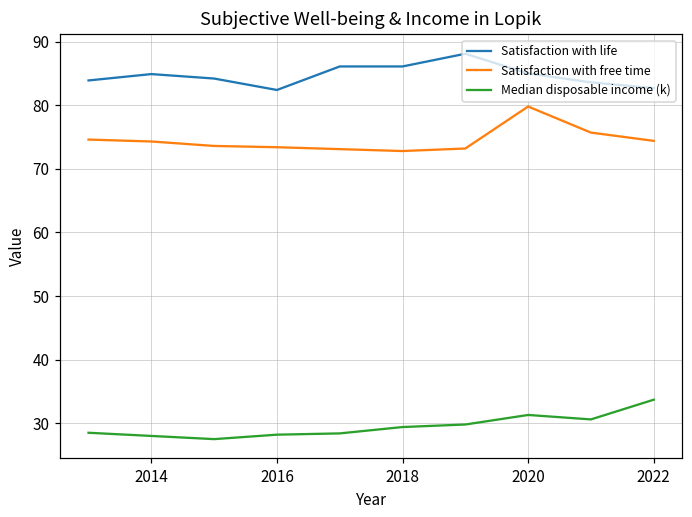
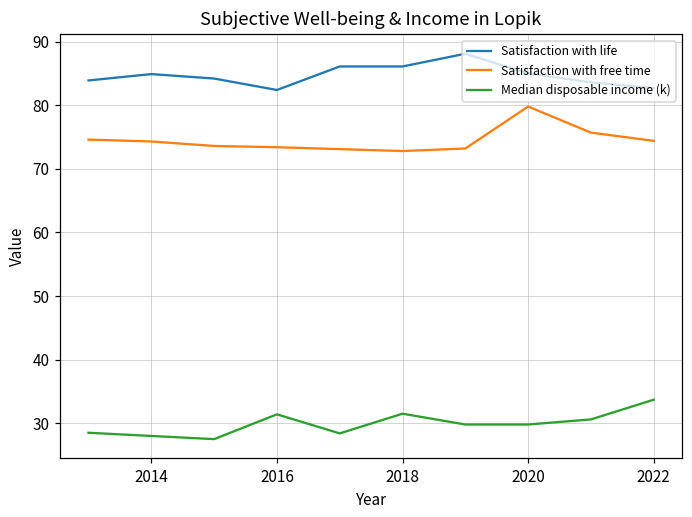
  {
    "Satisfaction with life": {
      "2014": 85,
      "2016": 82,
      "2018": 86
    },
    "Satisfaction with free time": {
      "2014": 74,
      "2016": 73,
      "2018": 73,
      "2020": 80,
      "2022": 74
    },
    "Median disposable income (k)": {
      "2014": 28,
-     "2016": 28,
-     "2018": 29,
-     "2020": 31,
+     "2016": 31,
+     "2018": 32,
+     "2020": 30,
      "2022": 34
    }
  }
